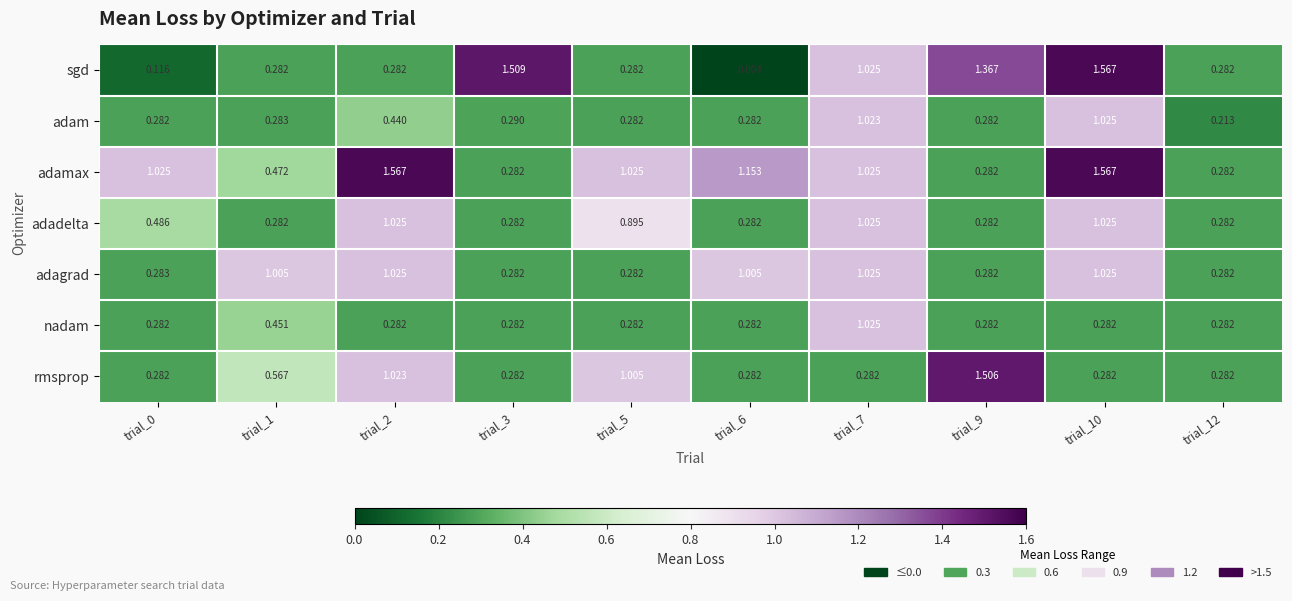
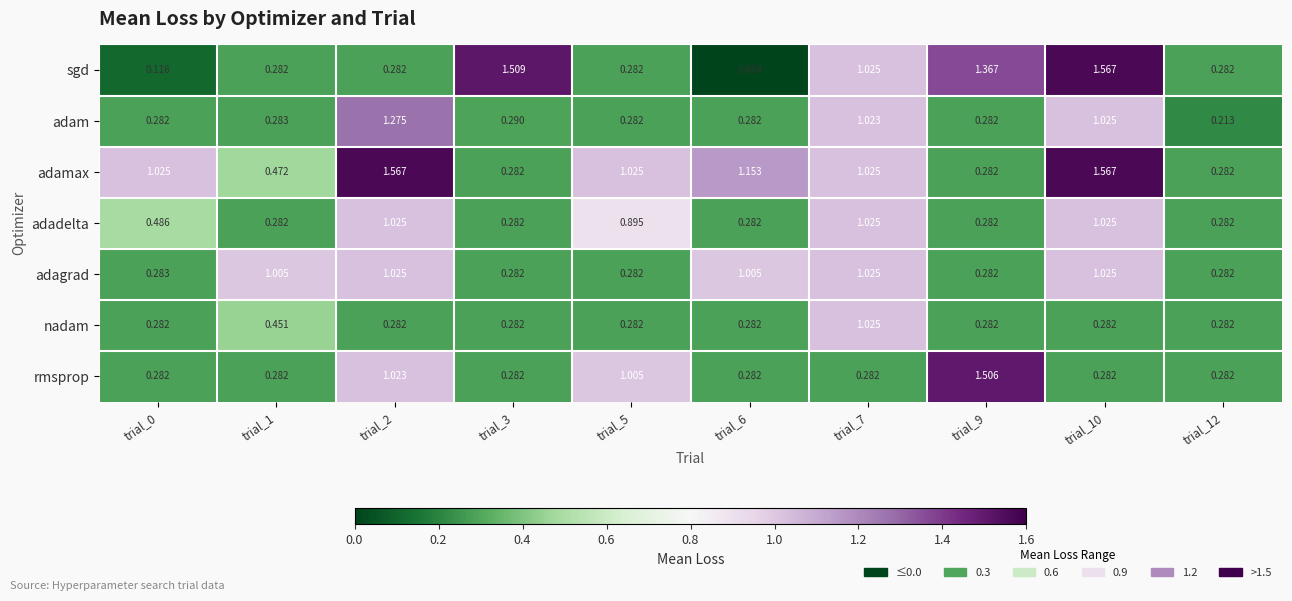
  {
    "sgd": {
      "trial_0": 0.116,
      "trial_1": 0.282,
      "trial_2": 0.282,
      "trial_3": 1.509,
      "trial_5": 0.282,
      "trial_6": 0.004,
      "trial_7": 1.025,
      "trial_9": 1.367,
      "trial_10": 1.567,
      "trial_12": 0.282
    },
    "adam": {
      "trial_0": 0.282,
      "trial_1": 0.283,
-     "trial_2": 0.440,
+     "trial_2": 1.275,
      "trial_3": 0.290,
      "trial_5": 0.282,
      "trial_6": 0.282,
      "trial_7": 1.023,
      "trial_9": 0.282,
      "trial_10": 1.025,
      "trial_12": 0.213
    },
    "adamax": {
      "trial_0": 1.025,
      "trial_1": 0.472,
      "trial_2": 1.567,
      "trial_3": 0.282,
      "trial_5": 1.025,
      "trial_6": 1.153,
      "trial_7": 1.025,
      "trial_9": 0.282,
      "trial_10": 1.567,
      "trial_12": 0.282
    },
    "adadelta": {
      "trial_0": 0.486,
      "trial_1": 0.282,
      "trial_2": 1.025,
      "trial_3": 0.282,
      "trial_5": 0.895,
      "trial_6": 0.282,
      "trial_7": 1.025,
      "trial_9": 0.282,
      "trial_10": 1.025,
      "trial_12": 0.282
    },
    "adagrad": {
      "trial_0": 0.283,
      "trial_1": 1.005,
      "trial_2": 1.025,
      "trial_3": 0.282,
      "trial_5": 0.282,
      "trial_6": 1.005,
      "trial_7": 1.025,
      "trial_9": 0.282,
      "trial_10": 1.025,
      "trial_12": 0.282
    },
    "nadam": {
      "trial_0": 0.282,
      "trial_1": 0.451,
      "trial_2": 0.282,
      "trial_3": 0.282,
      "trial_5": 0.282,
      "trial_6": 0.282,
      "trial_7": 1.025,
      "trial_9": 0.282,
      "trial_10": 0.282,
      "trial_12": 0.282
    },
    "rmsprop": {
      "trial_0": 0.282,
-     "trial_1": 0.567,
+     "trial_1": 0.282,
      "trial_2": 1.023,
      "trial_3": 0.282,
      "trial_5": 1.005,
      "trial_6": 0.282,
      "trial_7": 0.282,
      "trial_9": 1.506,
      "trial_10": 0.282,
      "trial_12": 0.282
    }
  }
